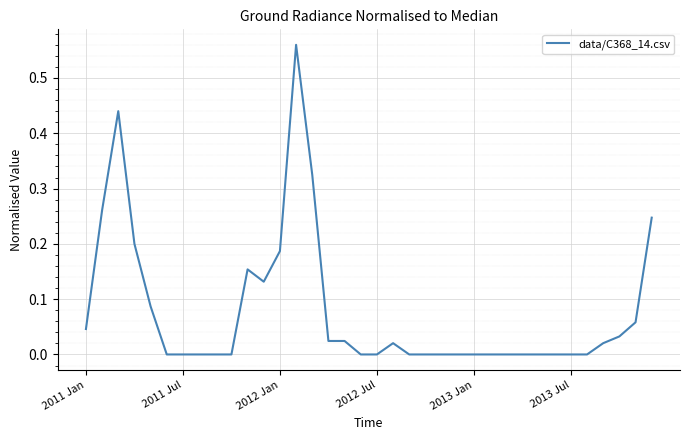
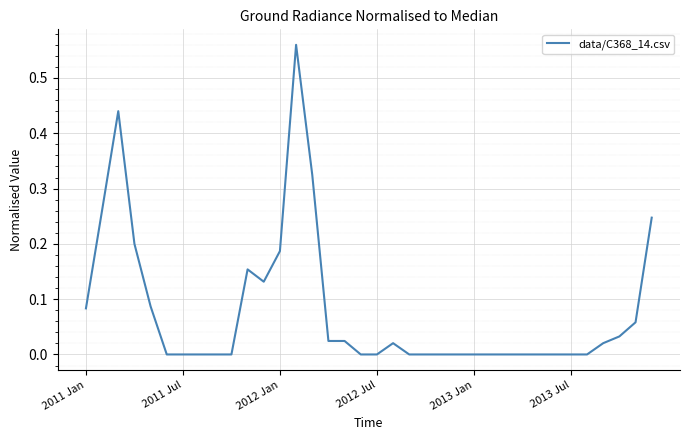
  {
-   "2011 Jan": 0.05,
+   "2011 Jan": 0.08,
    "2011 Jul": 0.00,
    "2012 Jan": 0.19,
    "2012 Jul": 0.00,
    "2013 Jan": 0.00,
    "2013 Jul": 0.00
  }
